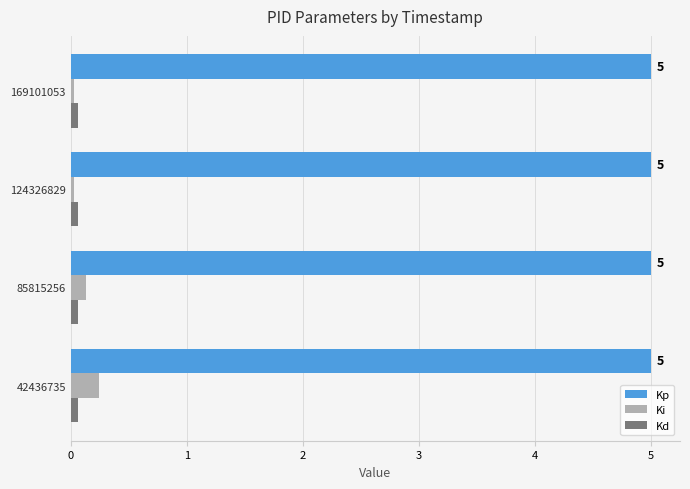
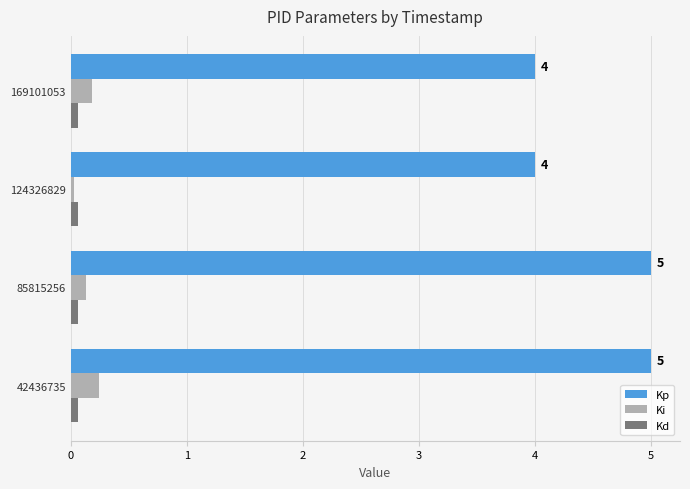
  {
    "Kp": {
-     "169101053": 5,
-     "124326829": 5,
+     "169101053": 4,
+     "124326829": 4,
      "85815256": 5,
      "42436735": 5
    },
    "Ki": {
-     "169101053": 0.03,
+     "169101053": 0.18,
      "124326829": 0.03,
      "85815256": 0.13,
      "42436735": 0.24
    },
    "Kd": {
      "169101053": 0.06,
      "124326829": 0.06,
      "85815256": 0.06,
      "42436735": 0.06
    }
  }
